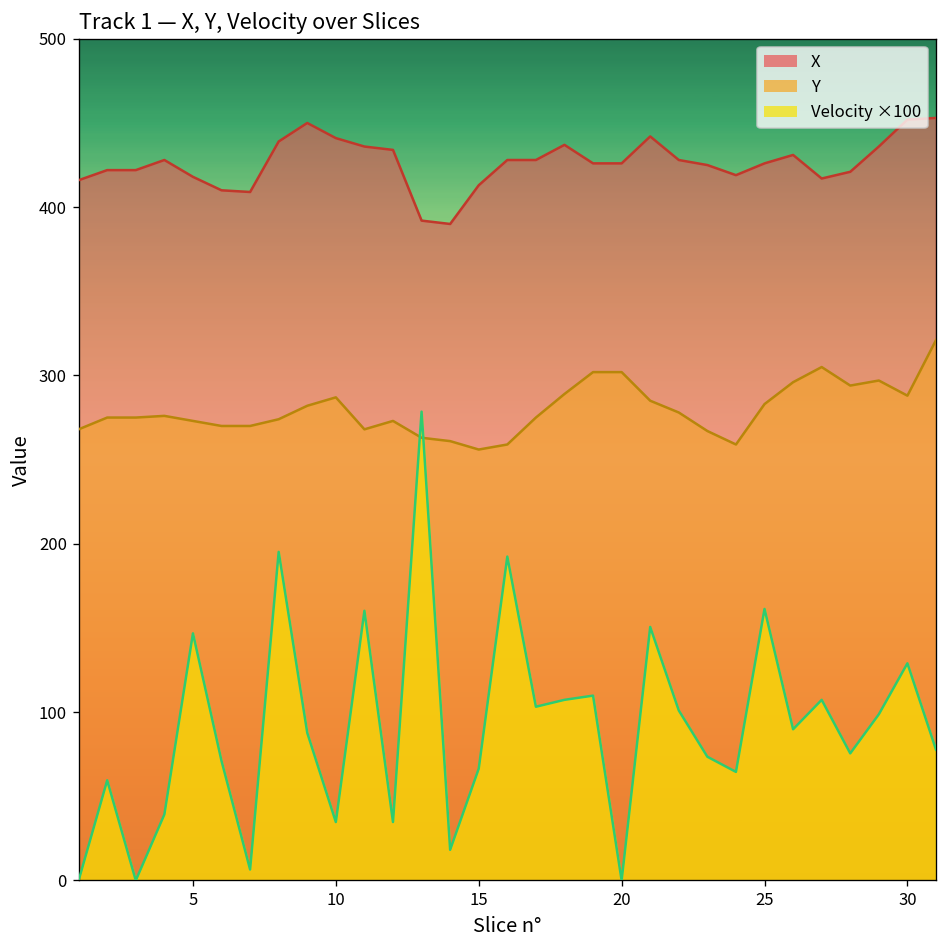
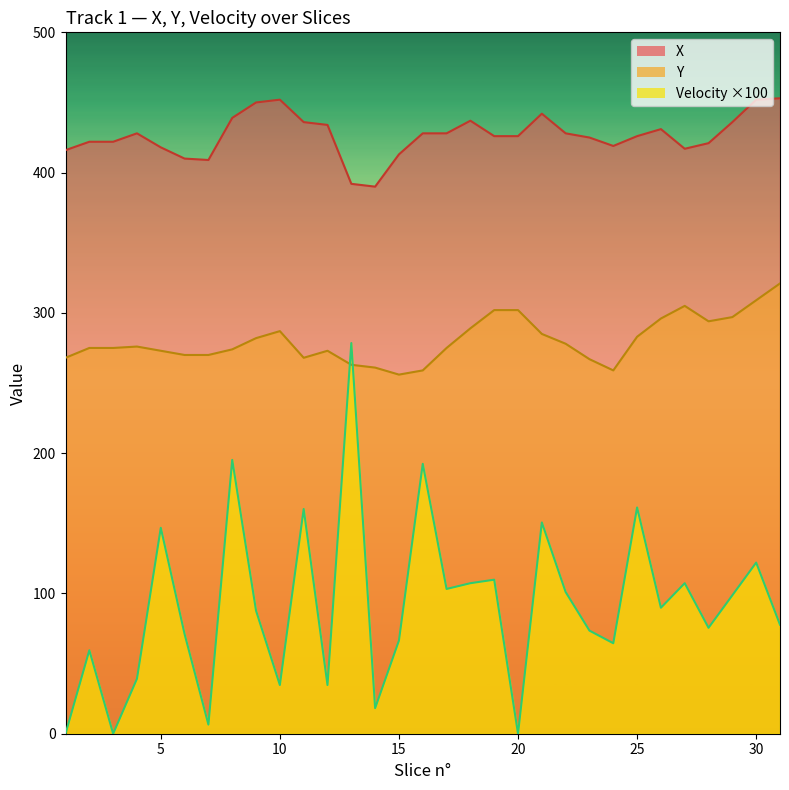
  {
    "X": {
      "5": 418,
-     "10": 441,
+     "10": 452,
      "15": 413,
      "20": 426,
      "25": 426
    },
    "Y": {
      "5": 273,
      "10": 287,
      "15": 256,
      "20": 302,
      "25": 283,
-     "30": 288
+     "30": 309
    },
    "Velocity ×100": {
      "5": 147,
      "10": 35,
      "15": 66,
      "20": 0,
      "25": 161,
-     "30": 129
+     "30": 122
    }
  }
